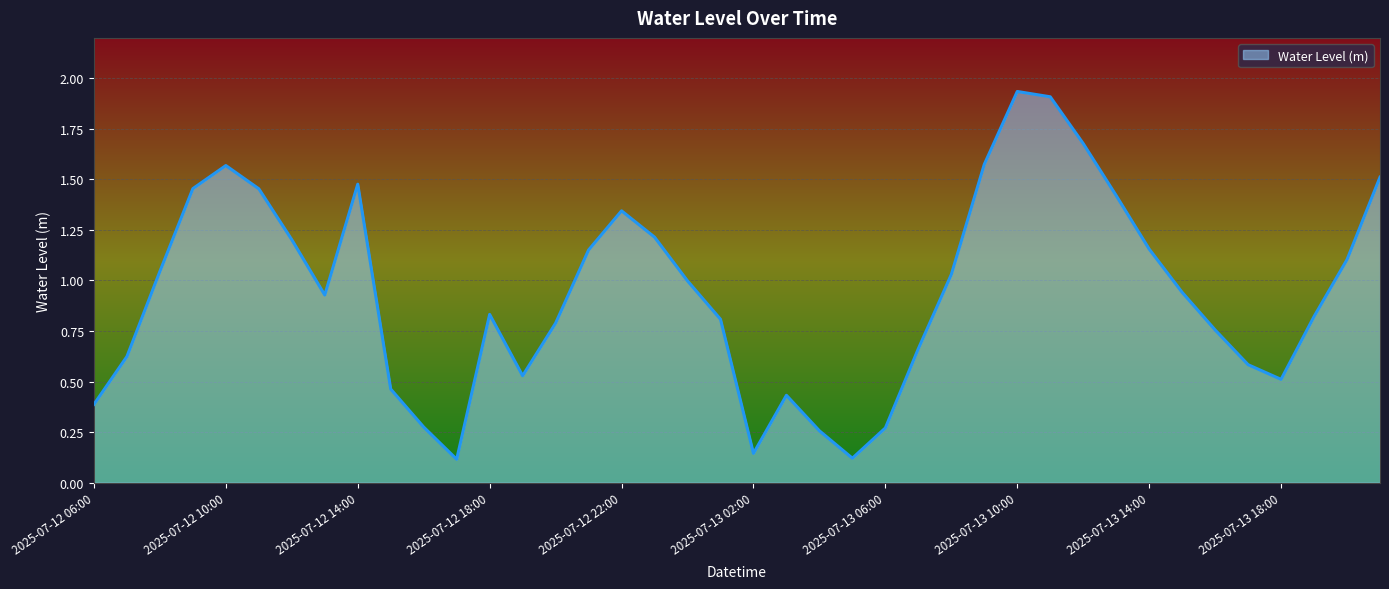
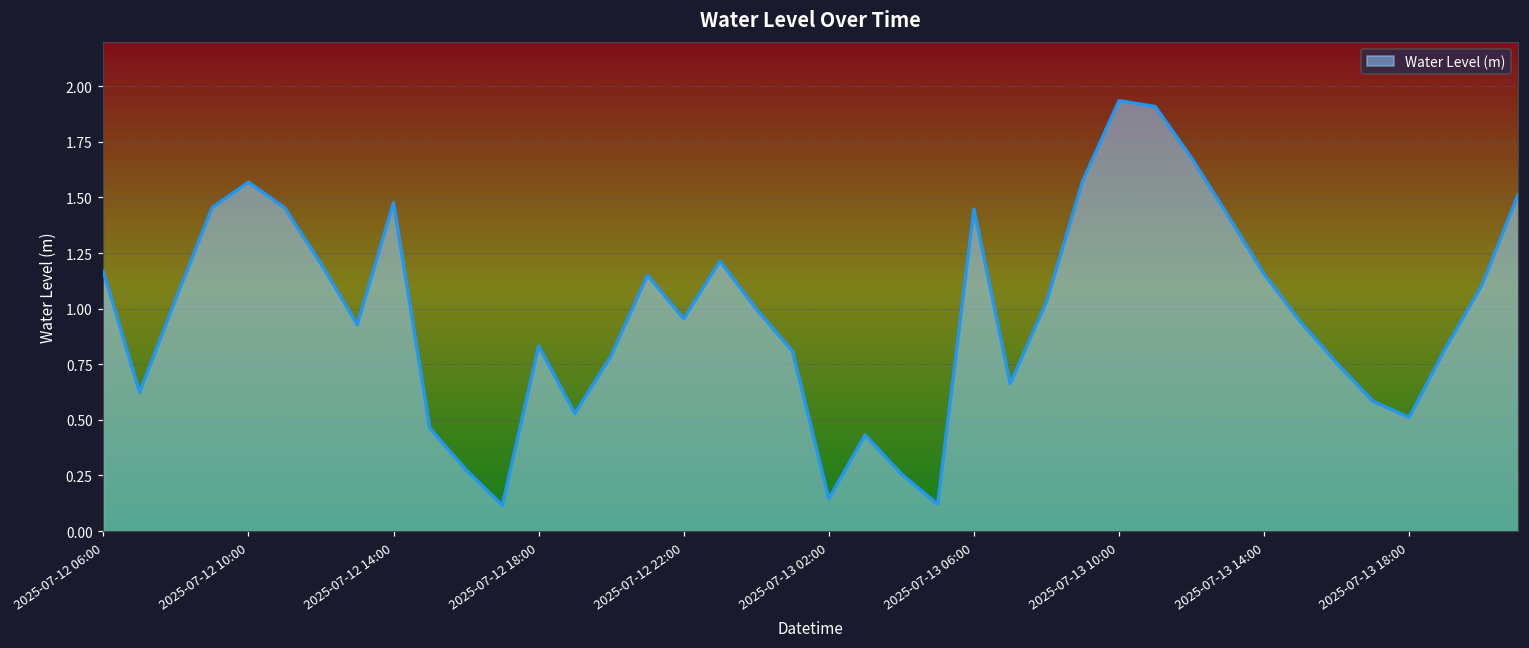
  {
-   "2025-07-12 06:00": 0.39,
+   "2025-07-12 06:00": 1.17,
    "2025-07-12 10:00": 1.57,
    "2025-07-12 14:00": 1.48,
    "2025-07-12 18:00": 0.83,
-   "2025-07-12 22:00": 1.34,
+   "2025-07-12 22:00": 0.95,
    "2025-07-13 02:00": 0.14,
-   "2025-07-13 06:00": 0.27,
+   "2025-07-13 06:00": 1.45,
    "2025-07-13 10:00": 1.93,
    "2025-07-13 14:00": 1.16,
    "2025-07-13 18:00": 0.51
  }
